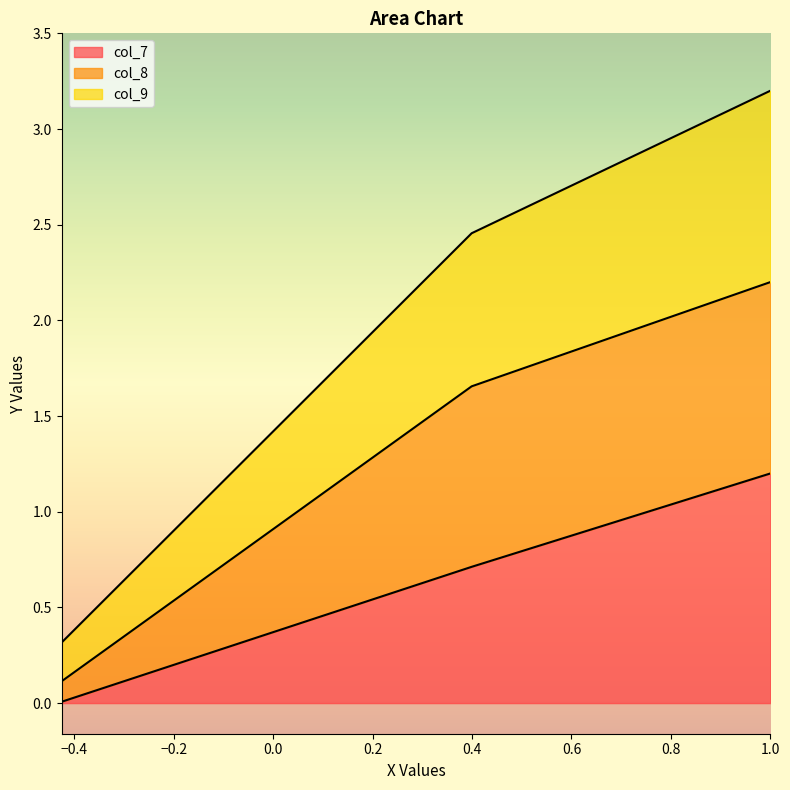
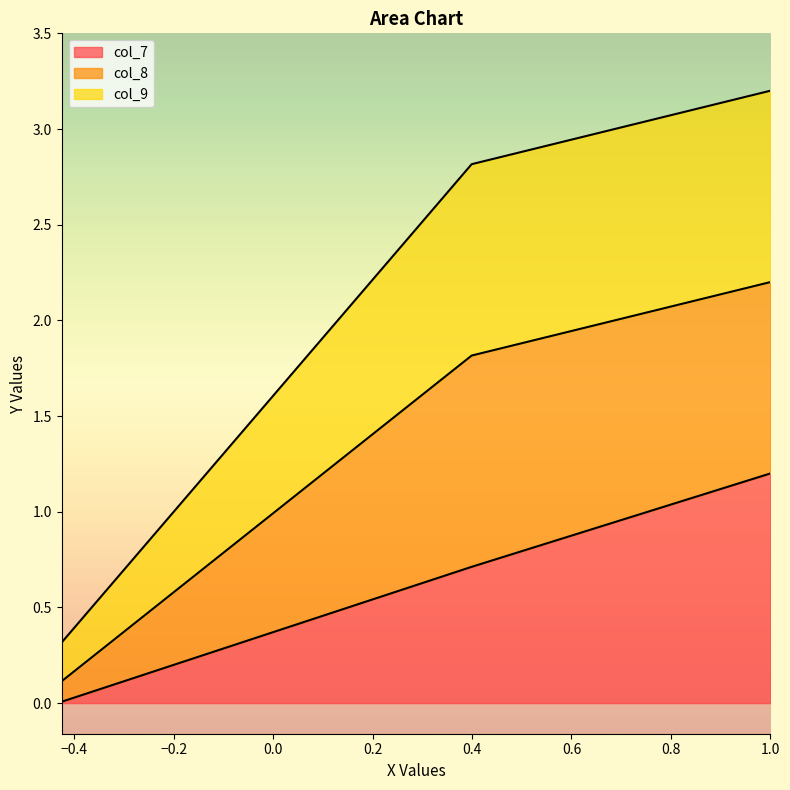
  {
    "col_7": {
      "0.4": 0.71,
      "1.0": 1.20
    },
    "col_8": {
-     "0.4": 0.94,
+     "0.4": 1.10,
      "1.0": 1.00
    },
    "col_9": {
-     "0.4": 0.8,
+     "0.4": 1.0,
      "1.0": 1.0
    }
  }
